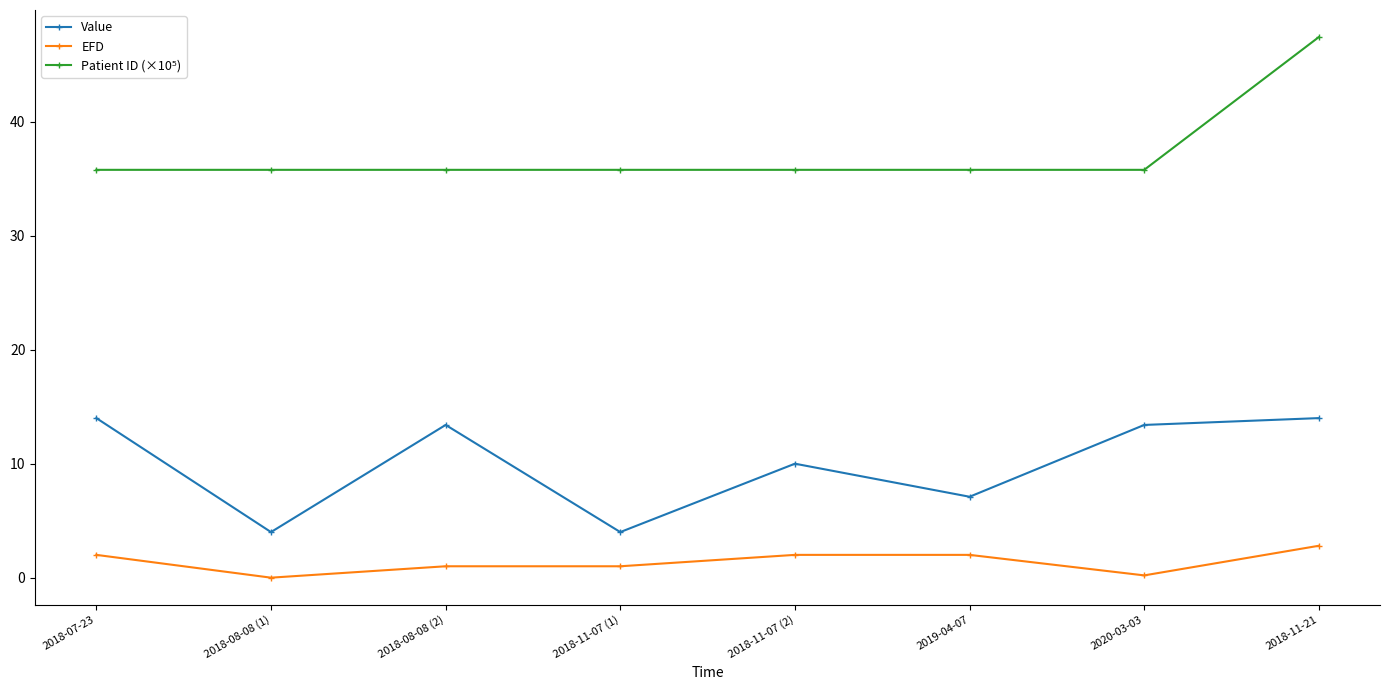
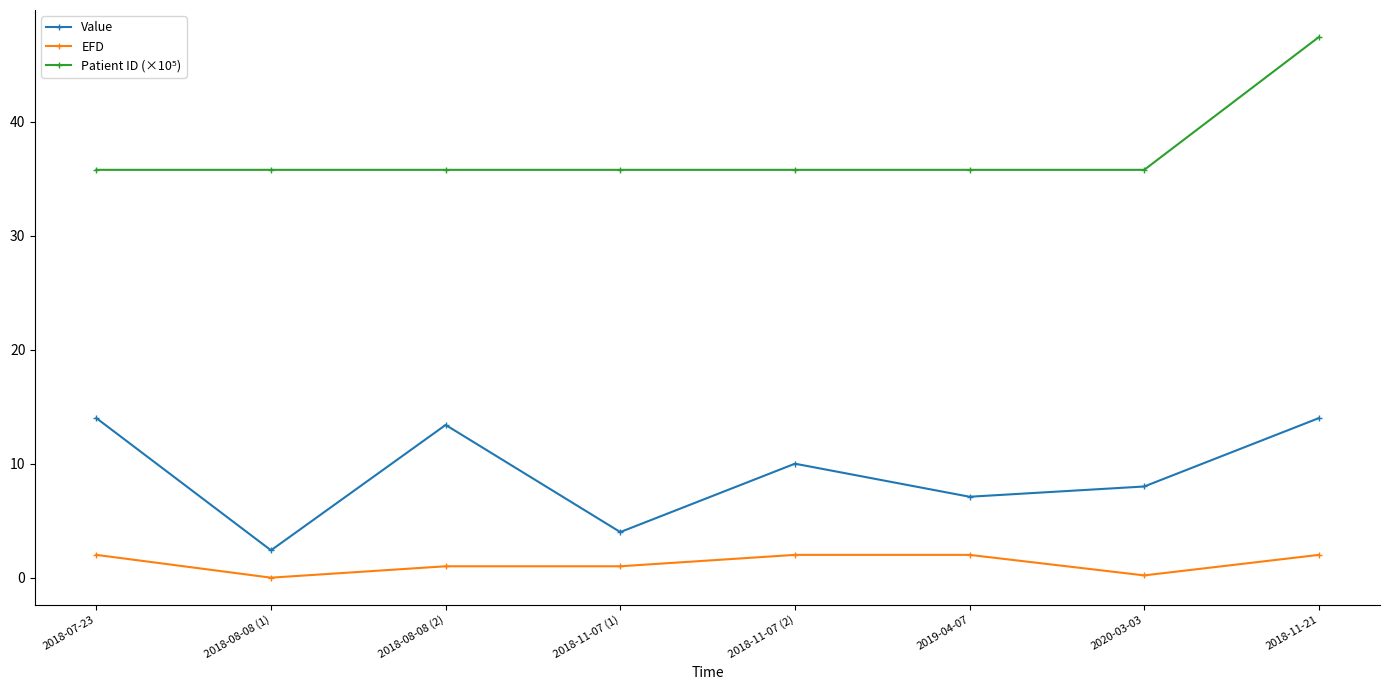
  {
    "Value": {
      "2018-07-23": 14.0,
-     "2018-08-08 (1)": 4.0,
+     "2018-08-08 (1)": 2.4,
      "2018-08-08 (2)": 13.4,
      "2018-11-07 (1)": 4.0,
      "2018-11-07 (2)": 10.0,
      "2019-04-07": 7.1,
-     "2020-03-03": 13.4,
+     "2020-03-03": 8.0,
      "2018-11-21": 14.0
    },
    "EFD": {
      "2018-07-23": 2.0,
      "2018-08-08 (1)": 0.0,
      "2018-08-08 (2)": 1.0,
      "2018-11-07 (1)": 1.0,
      "2018-11-07 (2)": 2.0,
      "2019-04-07": 2.0,
      "2020-03-03": 0.2,
-     "2018-11-21": 2.8
+     "2018-11-21": 2.0
    },
    "Patient ID (×10⁵)": {
      "2018-07-23": 35.8,
      "2018-08-08 (1)": 35.8,
      "2018-08-08 (2)": 35.8,
      "2018-11-07 (1)": 35.8,
      "2018-11-07 (2)": 35.8,
      "2019-04-07": 35.8,
      "2020-03-03": 35.8,
      "2018-11-21": 47.4
    }
  }
